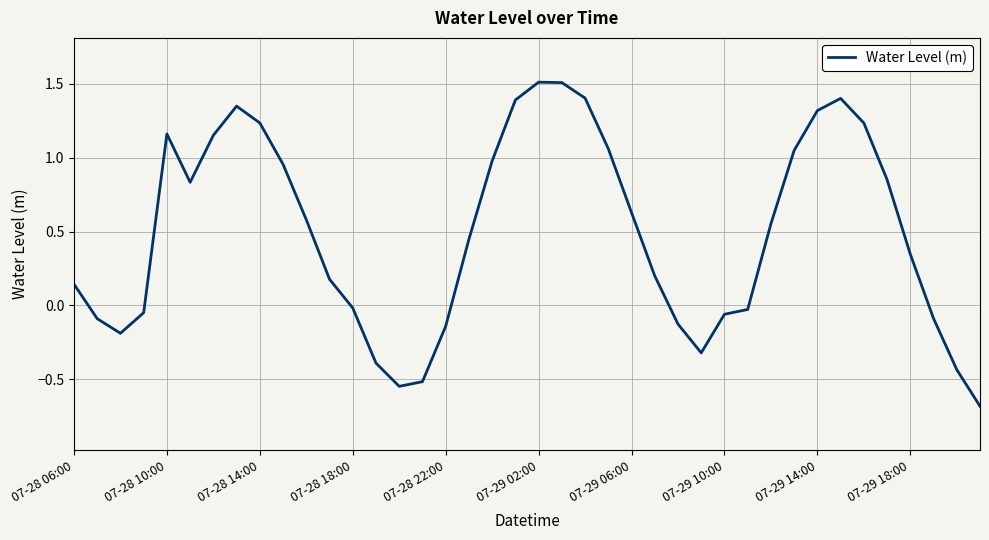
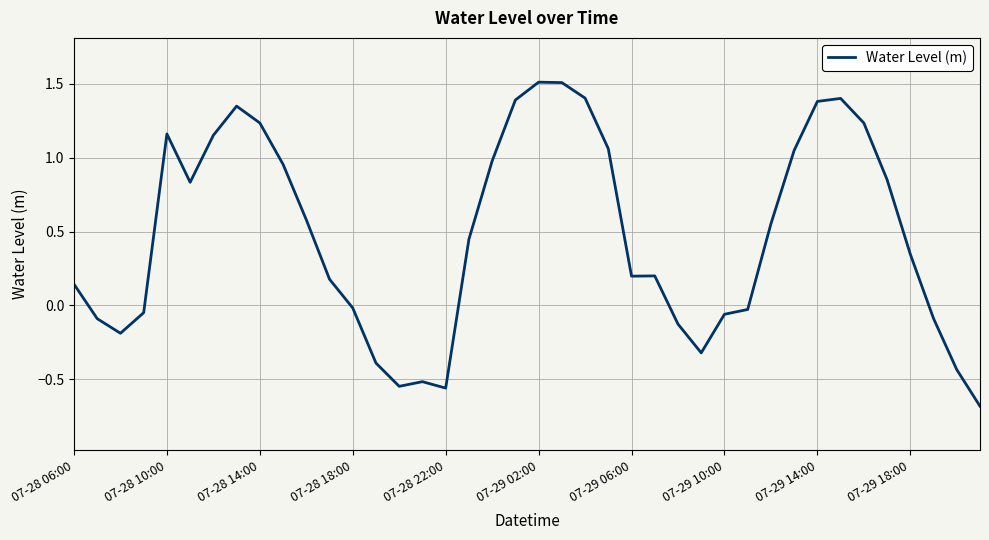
  {
    "07-28 06:00": 0.14,
    "07-28 10:00": 1.16,
    "07-28 14:00": 1.24,
    "07-28 18:00": -0.02,
-   "07-28 22:00": -0.14,
+   "07-28 22:00": -0.56,
    "07-29 02:00": 1.51,
-   "07-29 06:00": 0.63,
+   "07-29 06:00": 0.20,
    "07-29 10:00": -0.06,
-   "07-29 14:00": 1.32,
+   "07-29 14:00": 1.38,
    "07-29 18:00": 0.35
  }
